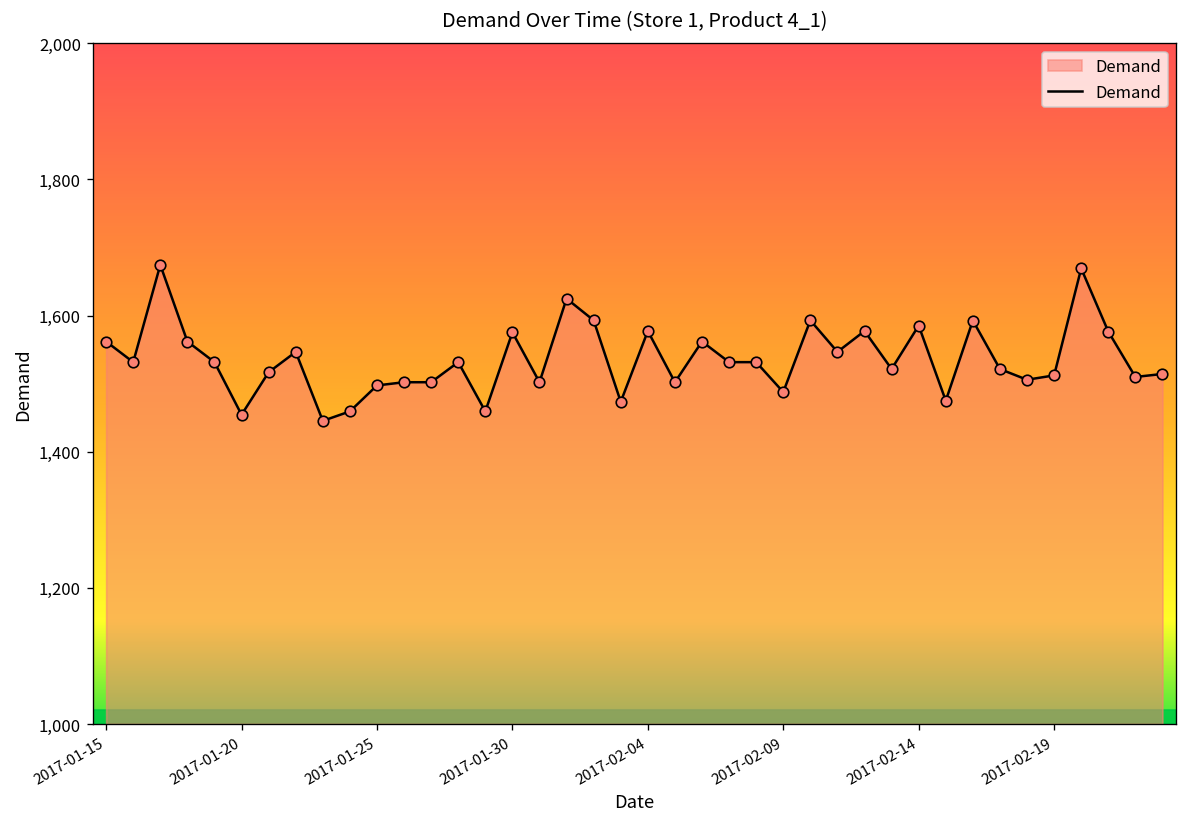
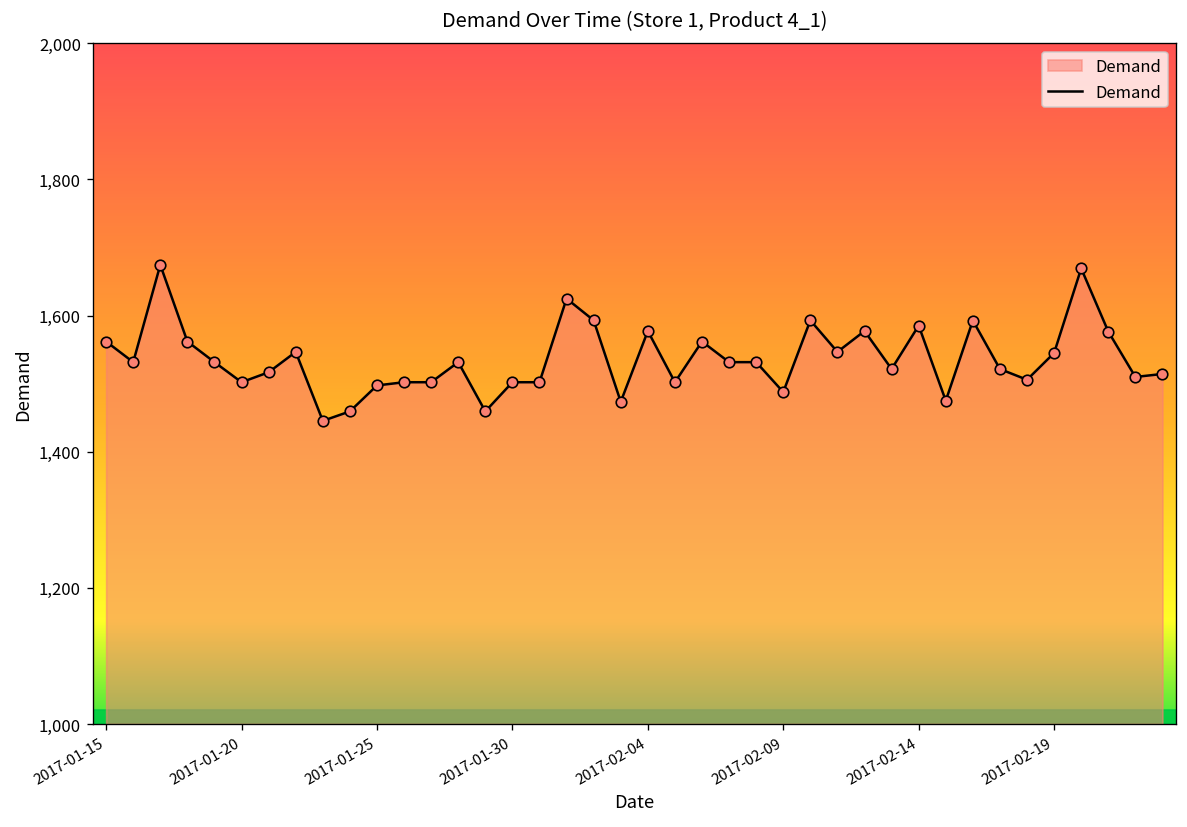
  {
    "2017-01-15": "1,560",
-   "2017-01-20": "1,450",
+   "2017-01-20": "1,500",
    "2017-01-25": "1,500",
-   "2017-01-30": "1,580",
+   "2017-01-30": "1,500",
    "2017-02-04": "1,580",
    "2017-02-09": "1,490",
    "2017-02-14": "1,590",
-   "2017-02-19": "1,510"
+   "2017-02-19": "1,550"
  }
